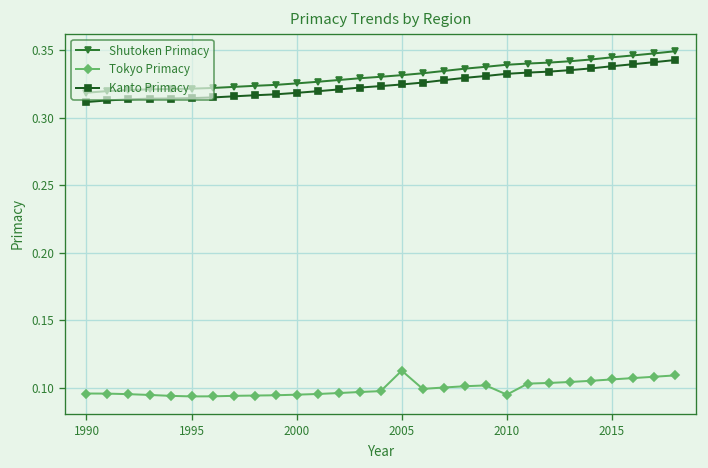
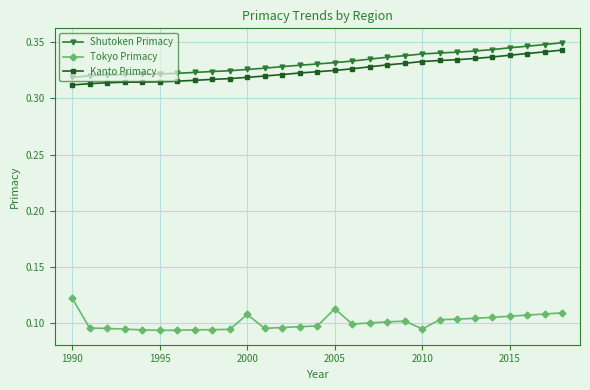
  {
    "Tokyo Primacy": {
-     "1990": 0.096,
+     "1990": 0.123,
      "1995": 0.094,
-     "2000": 0.095,
+     "2000": 0.108,
      "2005": 0.113,
      "2010": 0.095,
      "2015": 0.106
    }
  }
